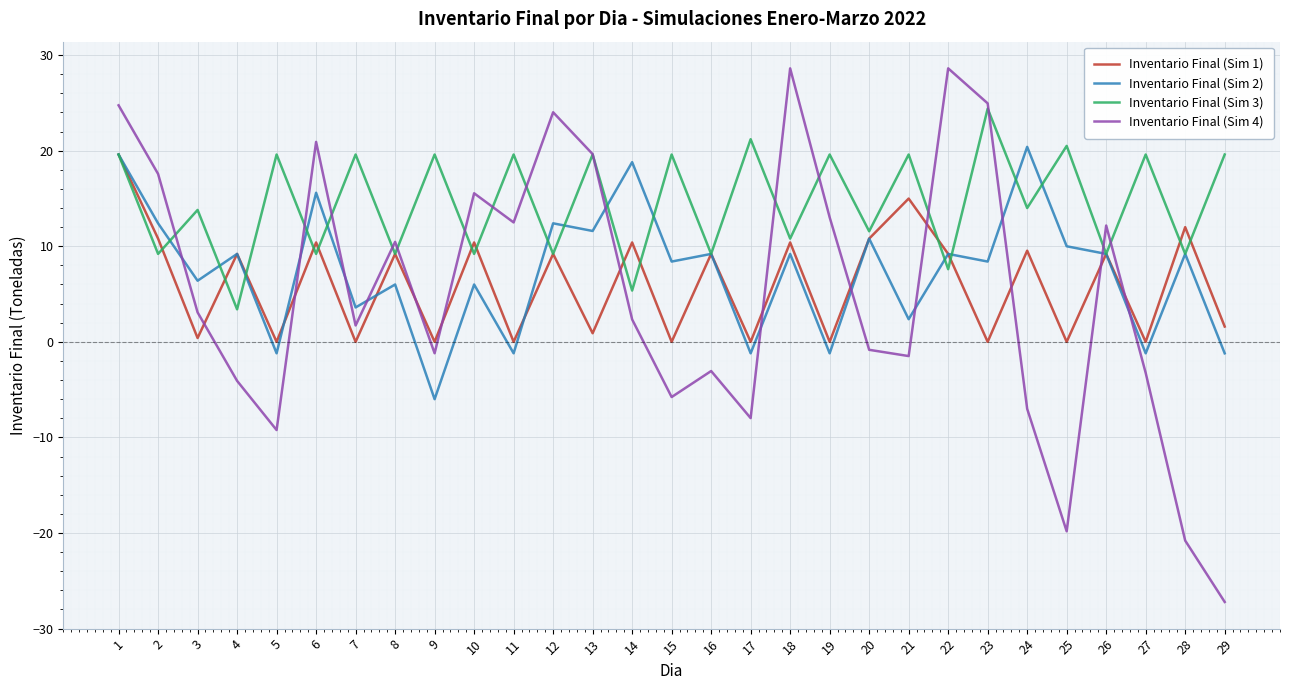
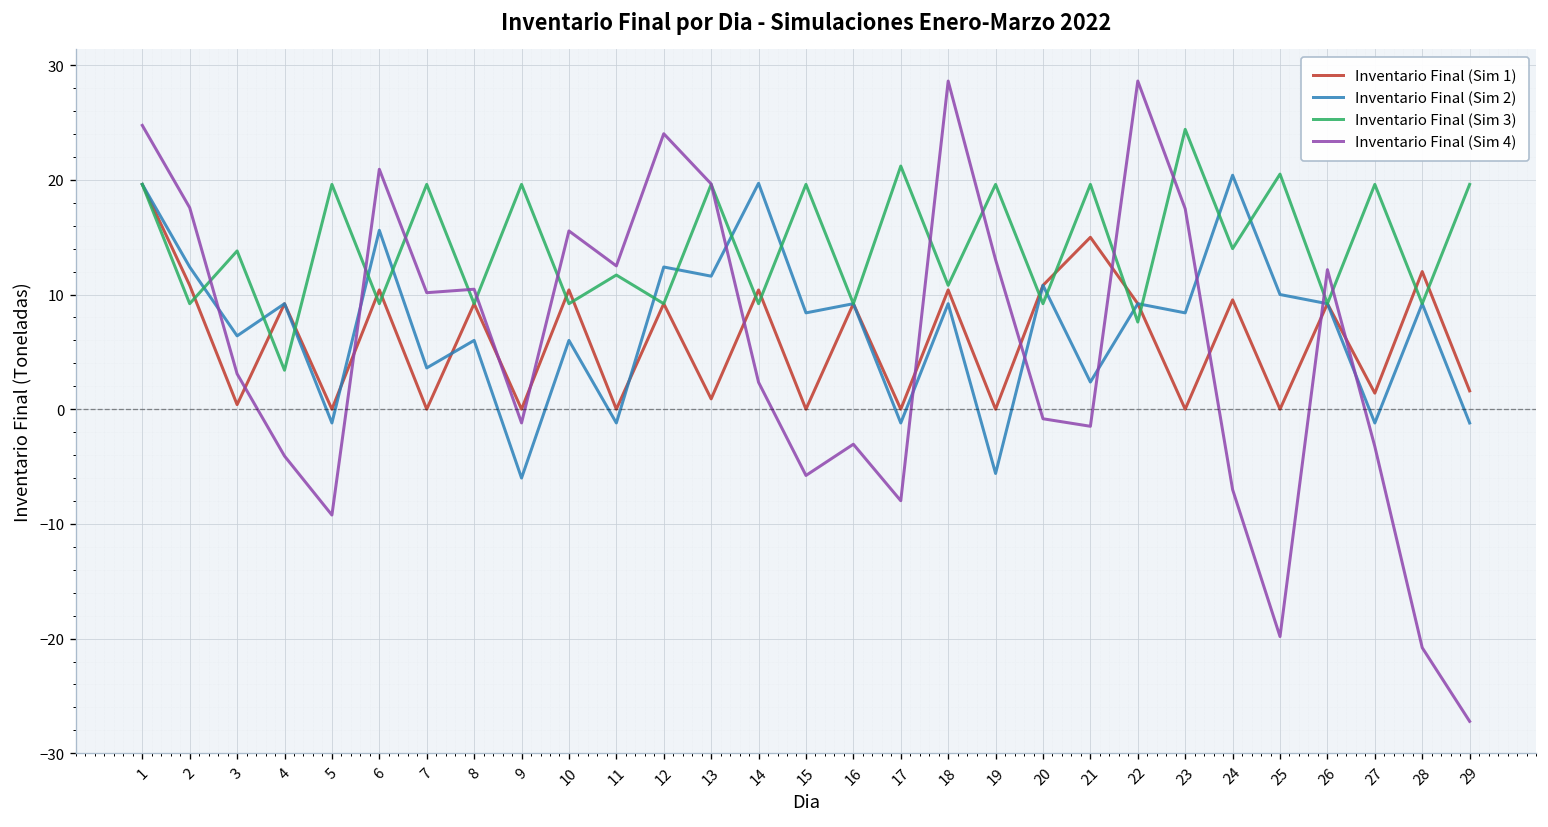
  {
    "Inventario Final (Sim 1)": {
      "2": 11,
      "3": 0,
      "5": 0,
      "6": 10,
      "7": 0,
      "9": 0,
      "10": 10,
      "11": 0,
      "13": 1,
      "14": 10,
      "15": 0,
      "17": 0,
      "18": 10,
      "19": 0,
      "21": 15,
      "23": 0,
      "24": 10,
      "25": 0,
-     "27": 0,
+     "27": 1,
      "28": 12,
      "29": 2
    },
    "Inventario Final (Sim 2)": {
      "2": 12,
      "3": 6,
      "5": -1,
      "6": 16,
      "7": 4,
      "8": 6,
      "9": -6,
      "10": 6,
      "11": -1,
      "12": 12,
      "13": 12,
-     "14": 19,
+     "14": 20,
      "15": 8,
      "17": -1,
      "18": 9,
-     "19": -1,
+     "19": -6,
      "21": 2,
      "23": 8,
      "24": 20,
      "25": 10,
      "27": -1,
      "29": -1
    },
    "Inventario Final (Sim 3)": {
      "2": 9,
      "3": 14,
      "4": 3,
      "5": 20,
      "6": 9,
      "7": 20,
      "9": 20,
      "10": 9,
-     "11": 20,
-     "14": 5,
+     "11": 12,
+     "14": 9,
      "15": 20,
      "17": 21,
      "18": 11,
      "19": 20,
-     "20": 12,
+     "20": 9,
      "21": 20,
      "22": 8,
      "23": 24,
      "24": 14,
      "25": 21,
      "27": 20,
      "29": 20
    },
    "Inventario Final (Sim 4)": {
      "1": 25,
      "2": 18,
      "3": 3,
      "4": -4,
      "5": -9,
      "6": 21,
-     "7": 2,
+     "7": 10,
      "8": 10,
      "9": -1,
      "10": 16,
      "11": 12,
      "12": 24,
      "14": 2,
      "15": -6,
      "16": -3,
      "17": -8,
      "18": 29,
      "19": 13,
      "20": -1,
      "21": -1,
      "22": 29,
-     "23": 25,
+     "23": 17,
      "24": -7,
      "25": -20,
      "26": 12,
      "27": -3,
      "28": -21,
      "29": -27
    }
  }
